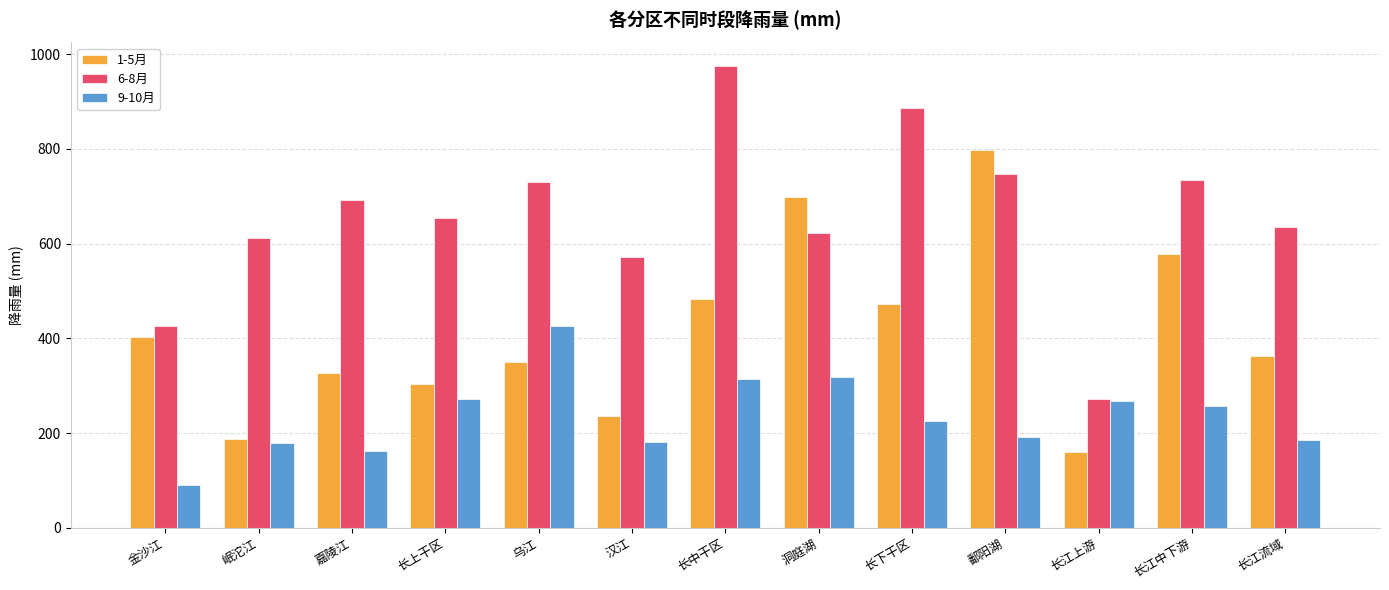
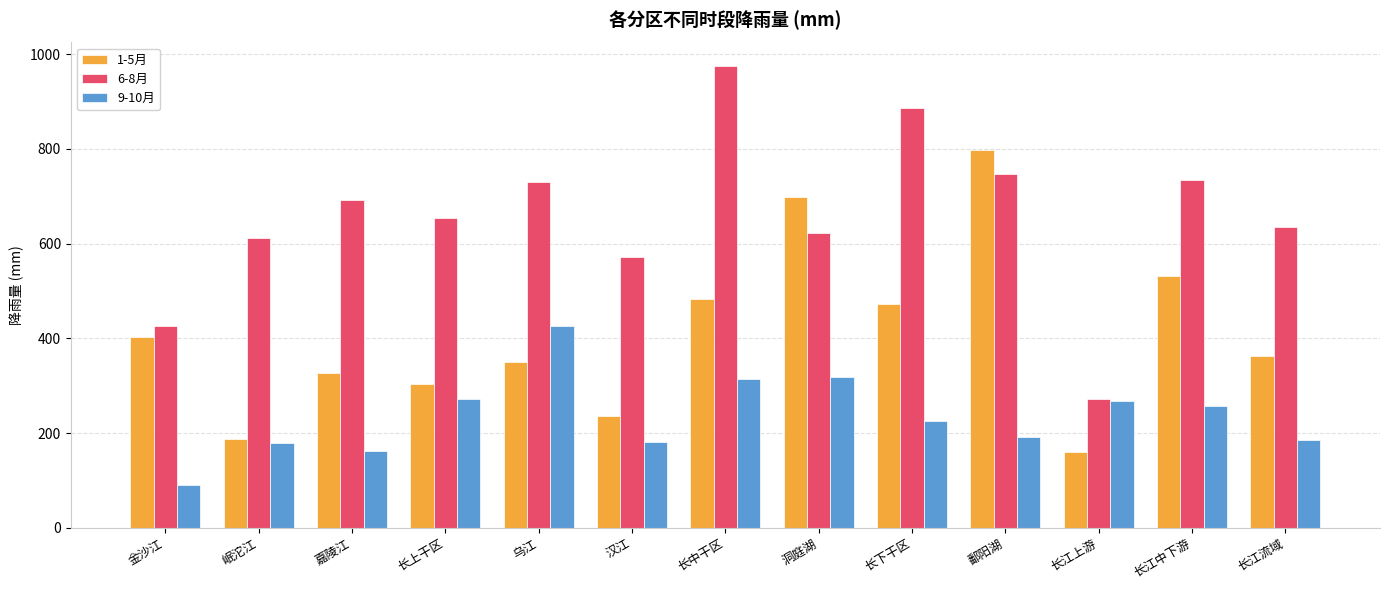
  {
    "1-5月": {
      "金沙江": 400,
      "岷沱江": 190,
      "嘉陵江": 330,
      "长上干区": 300,
      "乌江": 350,
      "汉江": 240,
      "长中干区": 480,
      "洞庭湖": 700,
      "长下干区": 470,
      "鄱阳湖": 800,
      "长江上游": 160,
-     "长江中下游": 580,
+     "长江中下游": 530,
      "长江流域": 360
    },
    "6-8月": {
      "金沙江": 430,
      "岷沱江": 610,
      "嘉陵江": 690,
      "长上干区": 650,
      "乌江": 730,
      "汉江": 570,
      "长中干区": 980,
      "洞庭湖": 620,
      "长下干区": 890,
      "鄱阳湖": 750,
      "长江上游": 270,
      "长江中下游": 740,
      "长江流域": 640
    },
    "9-10月": {
      "金沙江": 90,
      "岷沱江": 180,
      "嘉陵江": 160,
      "长上干区": 270,
      "乌江": 430,
      "汉江": 180,
      "长中干区": 310,
      "洞庭湖": 320,
      "长下干区": 230,
      "鄱阳湖": 190,
      "长江上游": 270,
      "长江中下游": 260,
      "长江流域": 190
    }
  }
